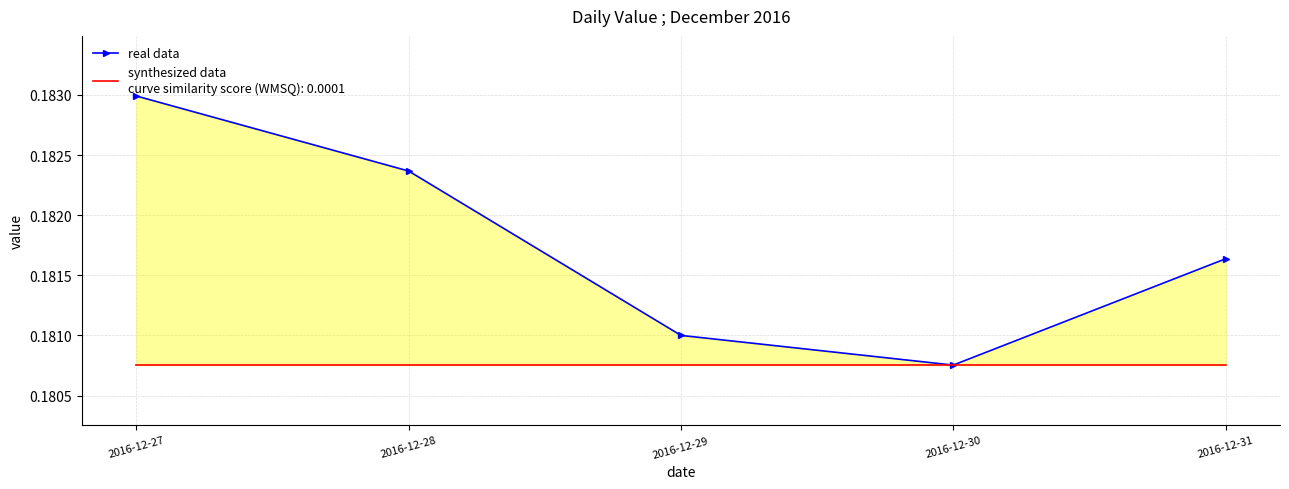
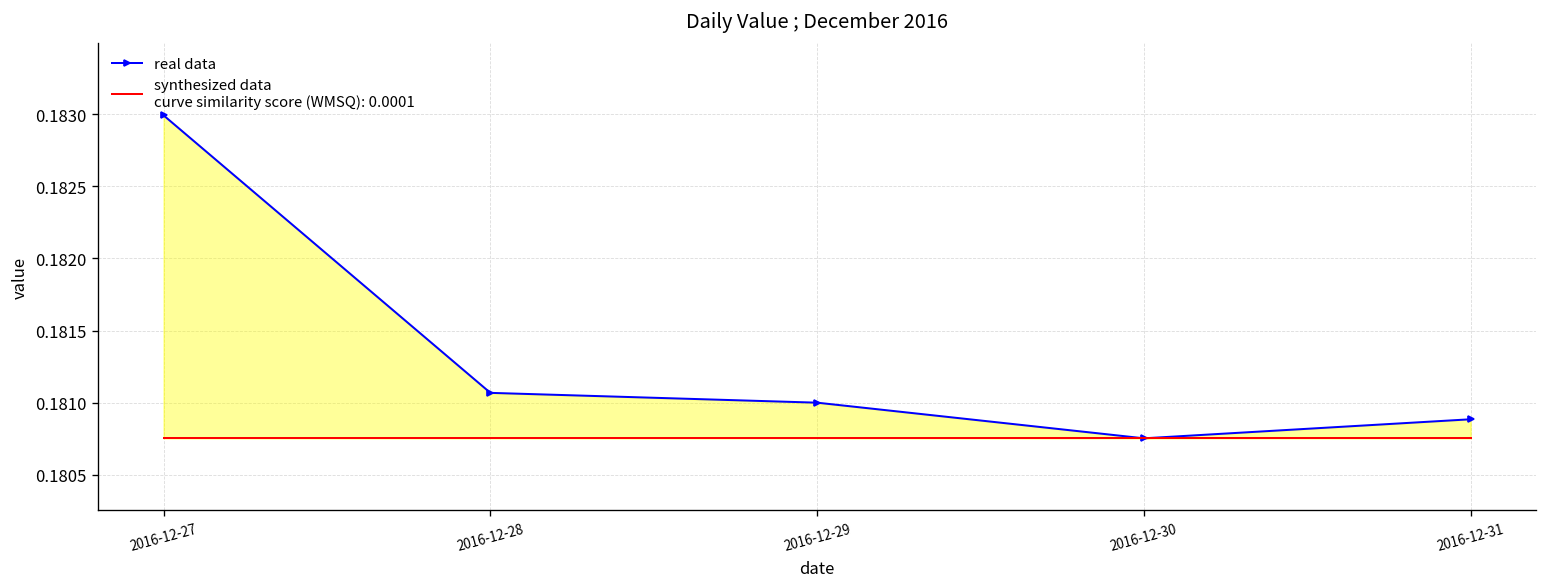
  {
    "real data": {
      "2016-12-27": 0.18299,
-     "2016-12-28": 0.18237,
+     "2016-12-28": 0.18107,
      "2016-12-29": 0.18100,
-     "2016-12-31": 0.18164
+     "2016-12-31": 0.18089
    },
    "synthesized data curve similarity score (WMSQ): 0.0001": {
      "2016-12-27": 0.18075,
      "2016-12-28": 0.18075,
      "2016-12-29": 0.18075,
      "2016-12-31": 0.18075
    }
  }
